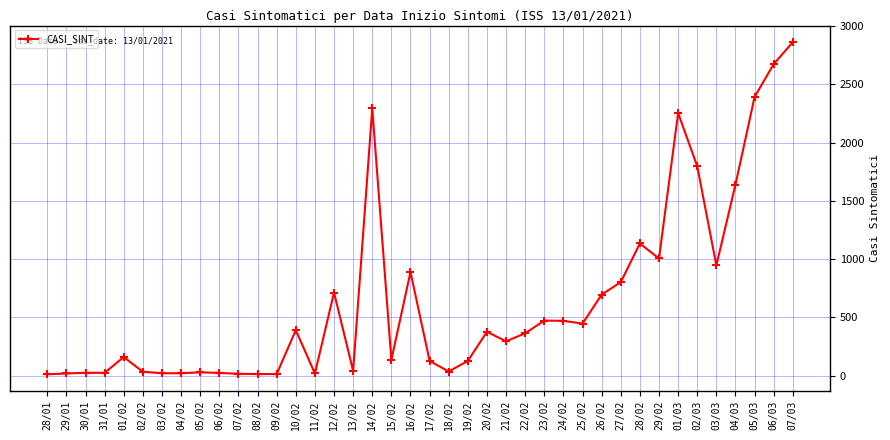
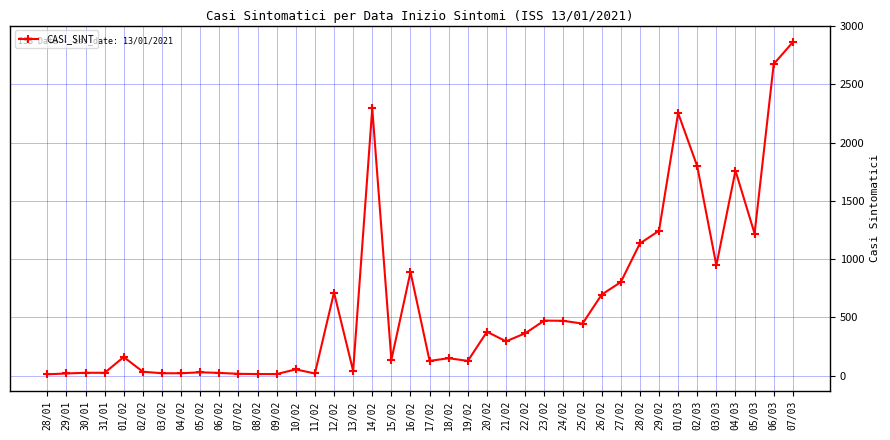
  {
    "28/01": 10,
    "29/01": 20,
    "30/01": 30,
    "31/01": 30,
    "01/02": 160,
    "02/02": 30,
    "03/02": 20,
    "04/02": 20,
    "05/02": 30,
    "06/02": 20,
    "07/02": 20,
    "08/02": 10,
    "09/02": 10,
-   "10/02": 390,
+   "10/02": 50,
    "11/02": 20,
    "12/02": 710,
    "13/02": 40,
    "14/02": 2290,
    "15/02": 140,
    "16/02": 890,
    "17/02": 130,
-   "18/02": 40,
+   "18/02": 150,
    "19/02": 130,
    "20/02": 380,
    "21/02": 300,
    "22/02": 360,
    "23/02": 470,
    "24/02": 470,
    "25/02": 450,
    "26/02": 700,
    "27/02": 800,
    "28/02": 1140,
-   "29/02": 1010,
+   "29/02": 1240,
    "01/03": 2250,
    "02/03": 1800,
    "03/03": 950,
-   "04/03": 1640,
-   "05/03": 2390,
+   "04/03": 1760,
+   "05/03": 1220,
    "06/03": 2680,
    "07/03": 2860
  }
